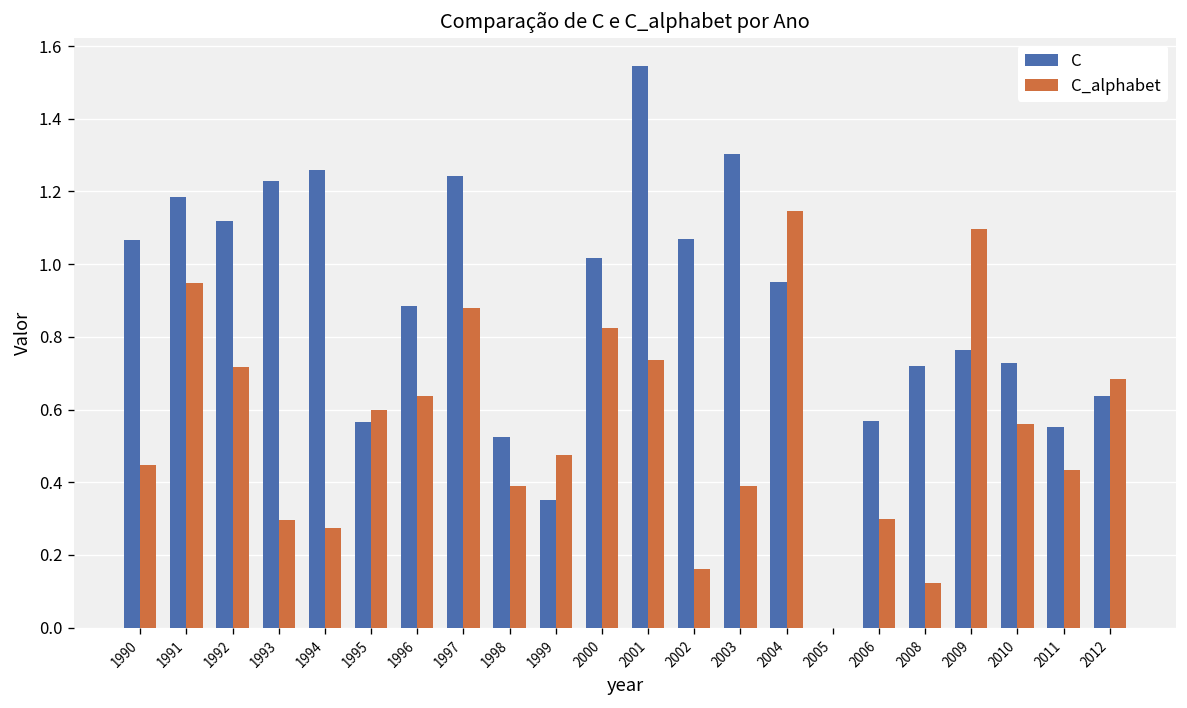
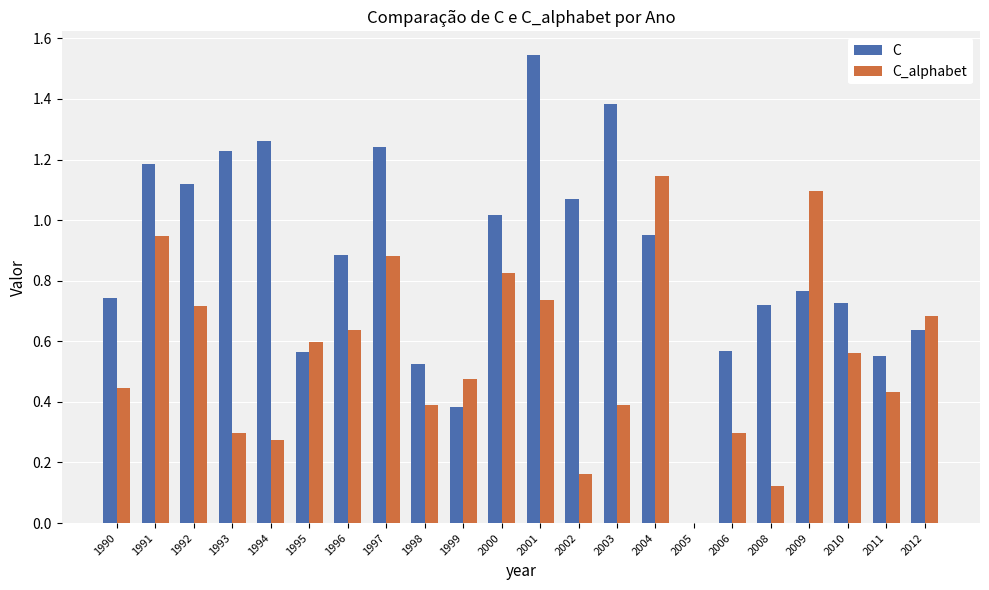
  {
    "C": {
-     "1990": 1.07,
+     "1990": 0.74,
      "1991": 1.18,
      "1992": 1.12,
      "1993": 1.23,
      "1994": 1.26,
      "1995": 0.57,
      "1996": 0.89,
      "1997": 1.24,
      "1998": 0.52,
-     "1999": 0.35,
+     "1999": 0.38,
      "2000": 1.02,
      "2001": 1.55,
      "2002": 1.07,
-     "2003": 1.30,
+     "2003": 1.38,
      "2004": 0.95,
      "2005": 0.00,
      "2006": 0.57,
      "2008": 0.72,
      "2009": 0.77,
      "2010": 0.73,
      "2011": 0.55,
      "2012": 0.64
    },
    "C_alphabet": {
      "1990": 0.45,
      "1991": 0.95,
      "1992": 0.72,
      "1993": 0.30,
      "1994": 0.27,
      "1995": 0.60,
      "1996": 0.64,
      "1997": 0.88,
      "1998": 0.39,
      "1999": 0.48,
      "2000": 0.82,
      "2001": 0.74,
      "2002": 0.16,
      "2003": 0.39,
      "2004": 1.15,
      "2005": 0.00,
      "2006": 0.30,
      "2008": 0.12,
      "2009": 1.10,
      "2010": 0.56,
      "2011": 0.43,
      "2012": 0.69
    }
  }
